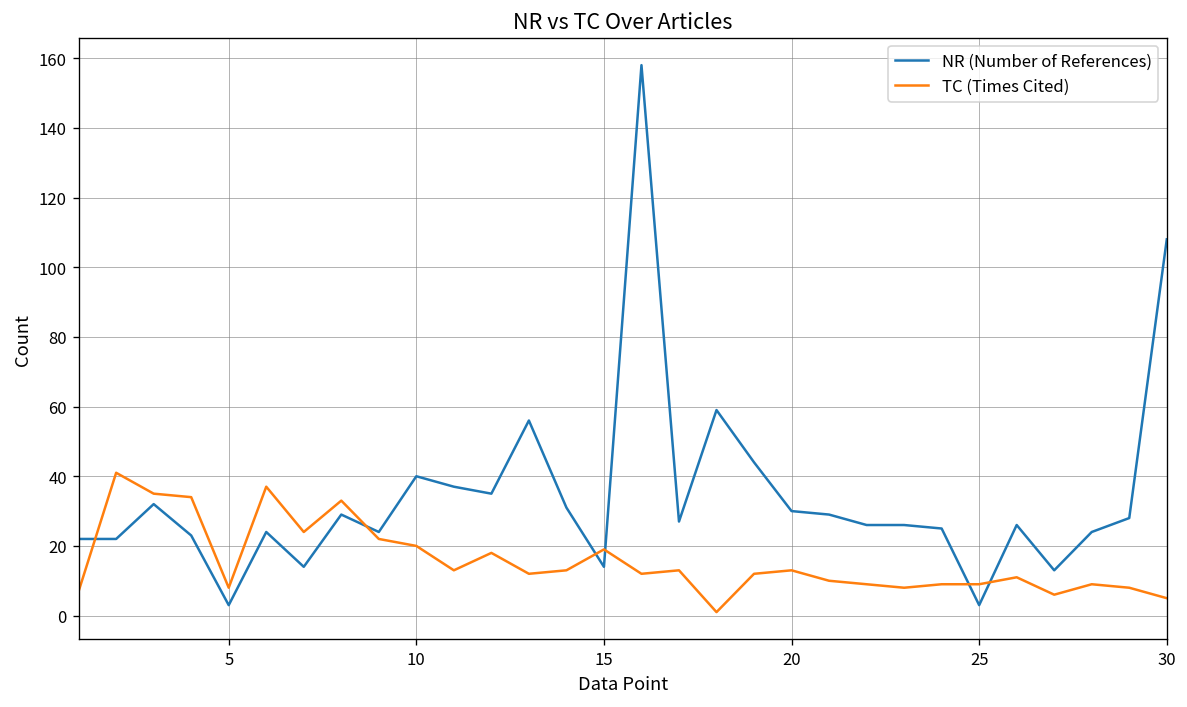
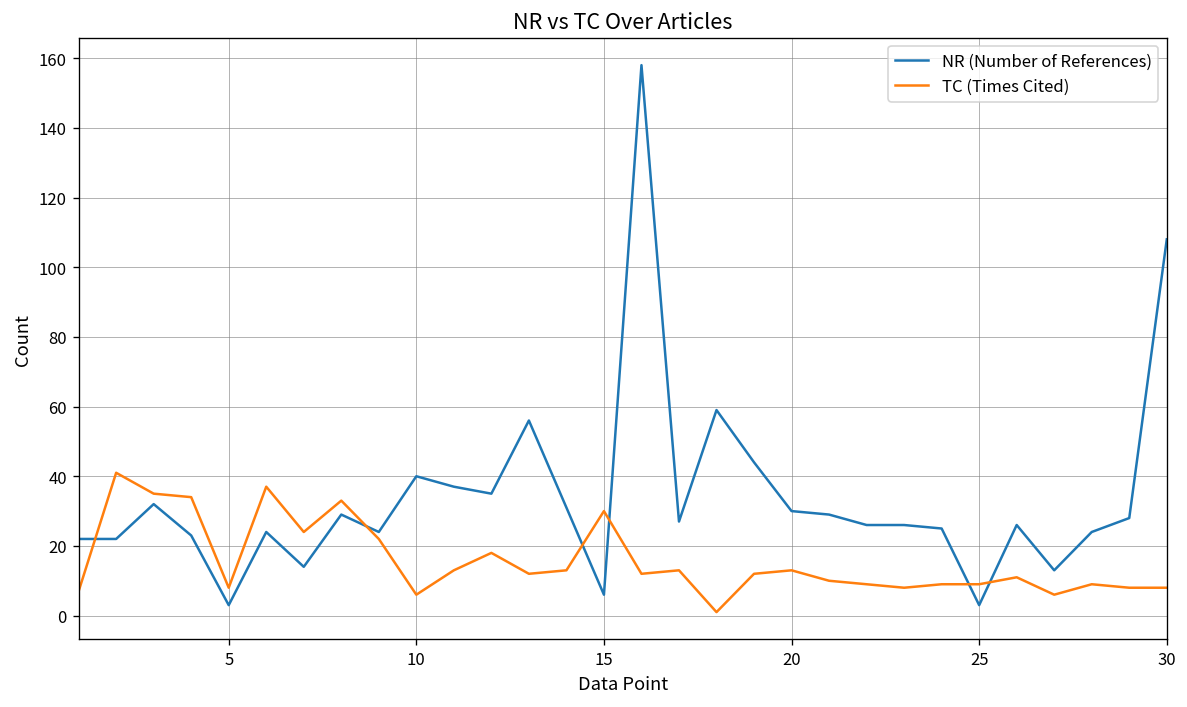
  {
    "NR (Number of References)": {
      "5": 3,
      "10": 40,
-     "15": 14,
+     "15": 6,
      "20": 30,
      "25": 3,
      "30": 108
    },
    "TC (Times Cited)": {
      "5": 8,
-     "10": 20,
-     "15": 19,
+     "10": 6,
+     "15": 30,
      "20": 13,
      "25": 9,
-     "30": 5
+     "30": 8
    }
  }
